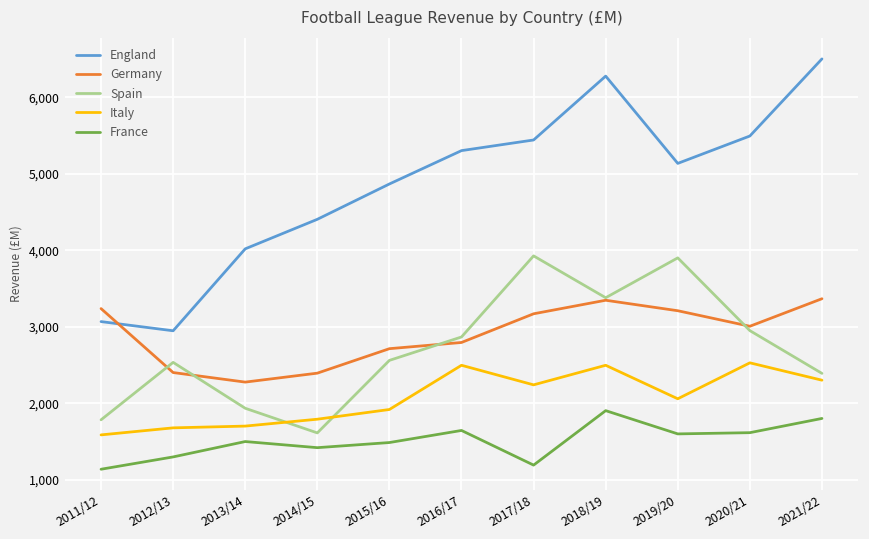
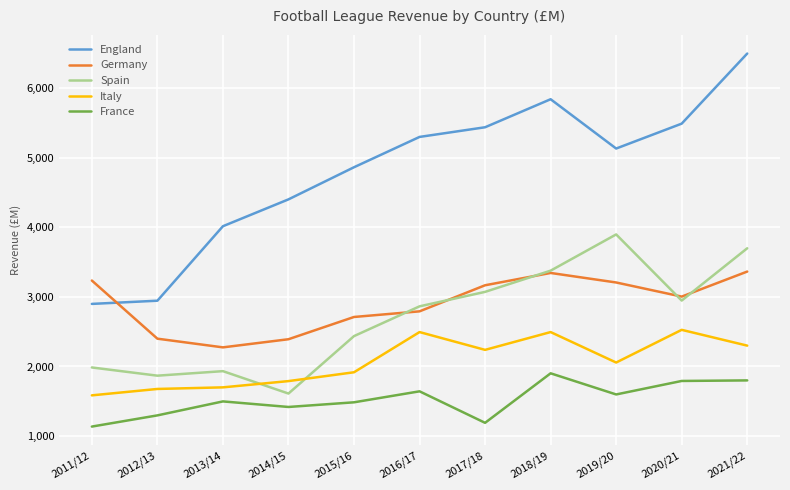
  {
    "England": {
-     "2011/12": "3,100",
+     "2011/12": "2,900",
      "2012/13": "2,900",
      "2013/14": "4,000",
      "2014/15": "4,400",
      "2015/16": "4,900",
      "2016/17": "5,300",
      "2017/18": "5,400",
-     "2018/19": "6,300",
+     "2018/19": "5,800",
      "2019/20": "5,100",
      "2020/21": "5,500",
      "2021/22": "6,500"
    },
    "Germany": {
      "2011/12": "3,200",
      "2012/13": "2,400",
      "2013/14": "2,300",
      "2014/15": "2,400",
      "2015/16": "2,700",
      "2016/17": "2,800",
      "2017/18": "3,200",
      "2019/20": "3,200",
      "2020/21": "3,000",
      "2021/22": "3,400"
    },
    "Spain": {
-     "2011/12": "1,800",
-     "2012/13": "2,500",
+     "2011/12": "2,000",
+     "2012/13": "1,900",
      "2013/14": "1,900",
      "2014/15": "1,600",
-     "2015/16": "2,600",
+     "2015/16": "2,400",
      "2016/17": "2,900",
-     "2017/18": "3,900",
+     "2017/18": "3,100",
      "2019/20": "3,900",
      "2020/21": "2,900",
-     "2021/22": "2,400"
+     "2021/22": "3,700"
    },
    "Italy": {
      "2011/12": "1,600",
      "2012/13": "1,700",
      "2013/14": "1,700",
      "2014/15": "1,800",
      "2015/16": "1,900",
      "2016/17": "2,500",
      "2017/18": "2,200",
      "2018/19": "2,500",
      "2019/20": "2,100",
      "2020/21": "2,500",
      "2021/22": "2,300"
    },
    "France": {
      "2011/12": "1,100",
      "2012/13": "1,300",
      "2013/14": "1,500",
      "2014/15": "1,400",
      "2015/16": "1,500",
      "2016/17": "1,600",
      "2017/18": "1,200",
      "2018/19": "1,900",
      "2019/20": "1,600",
-     "2020/21": "1,600",
+     "2020/21": "1,800",
      "2021/22": "1,800"
    }
  }
